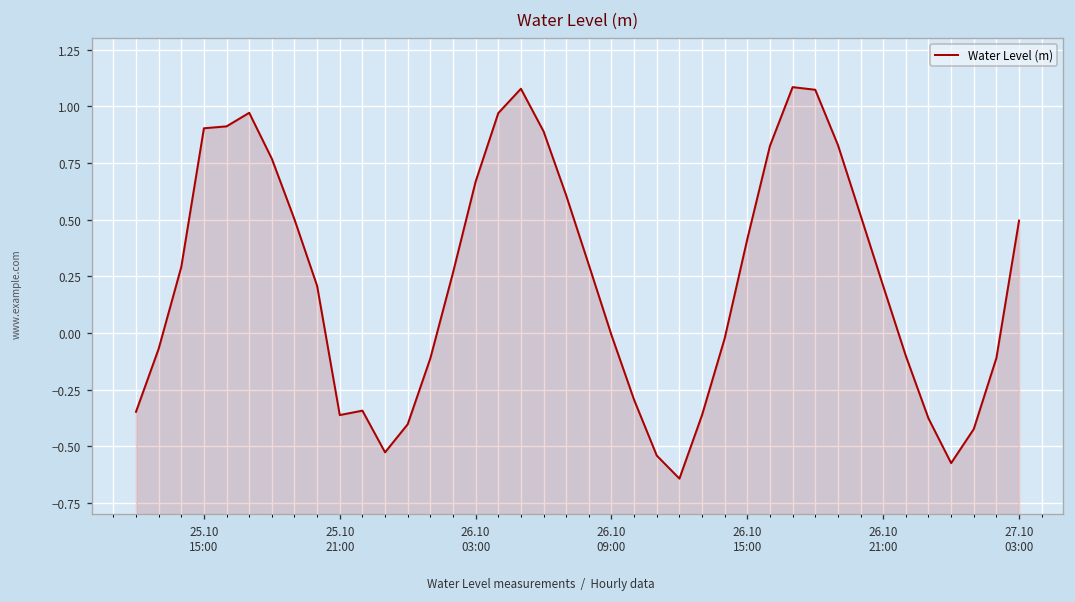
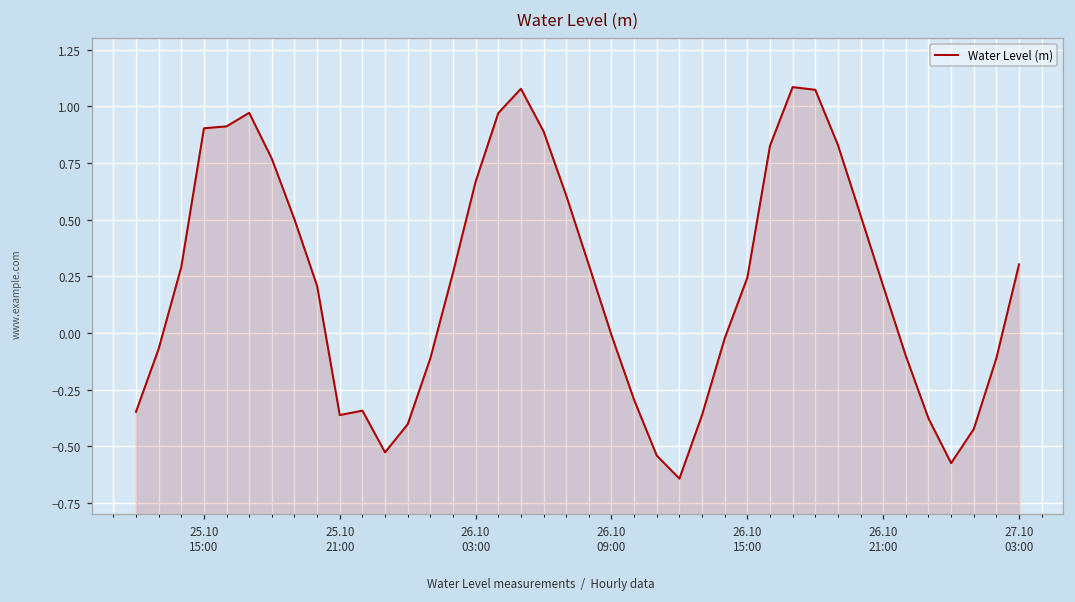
  {
    "25.10 15:00": 0.90,
    "25.10 21:00": -0.36,
    "26.10 03:00": 0.67,
    "26.10 09:00": -0.01,
-   "26.10 15:00": 0.41,
+   "26.10 15:00": 0.24,
    "26.10 21:00": 0.21,
-   "27.10 03:00": 0.50
+   "27.10 03:00": 0.30
  }
